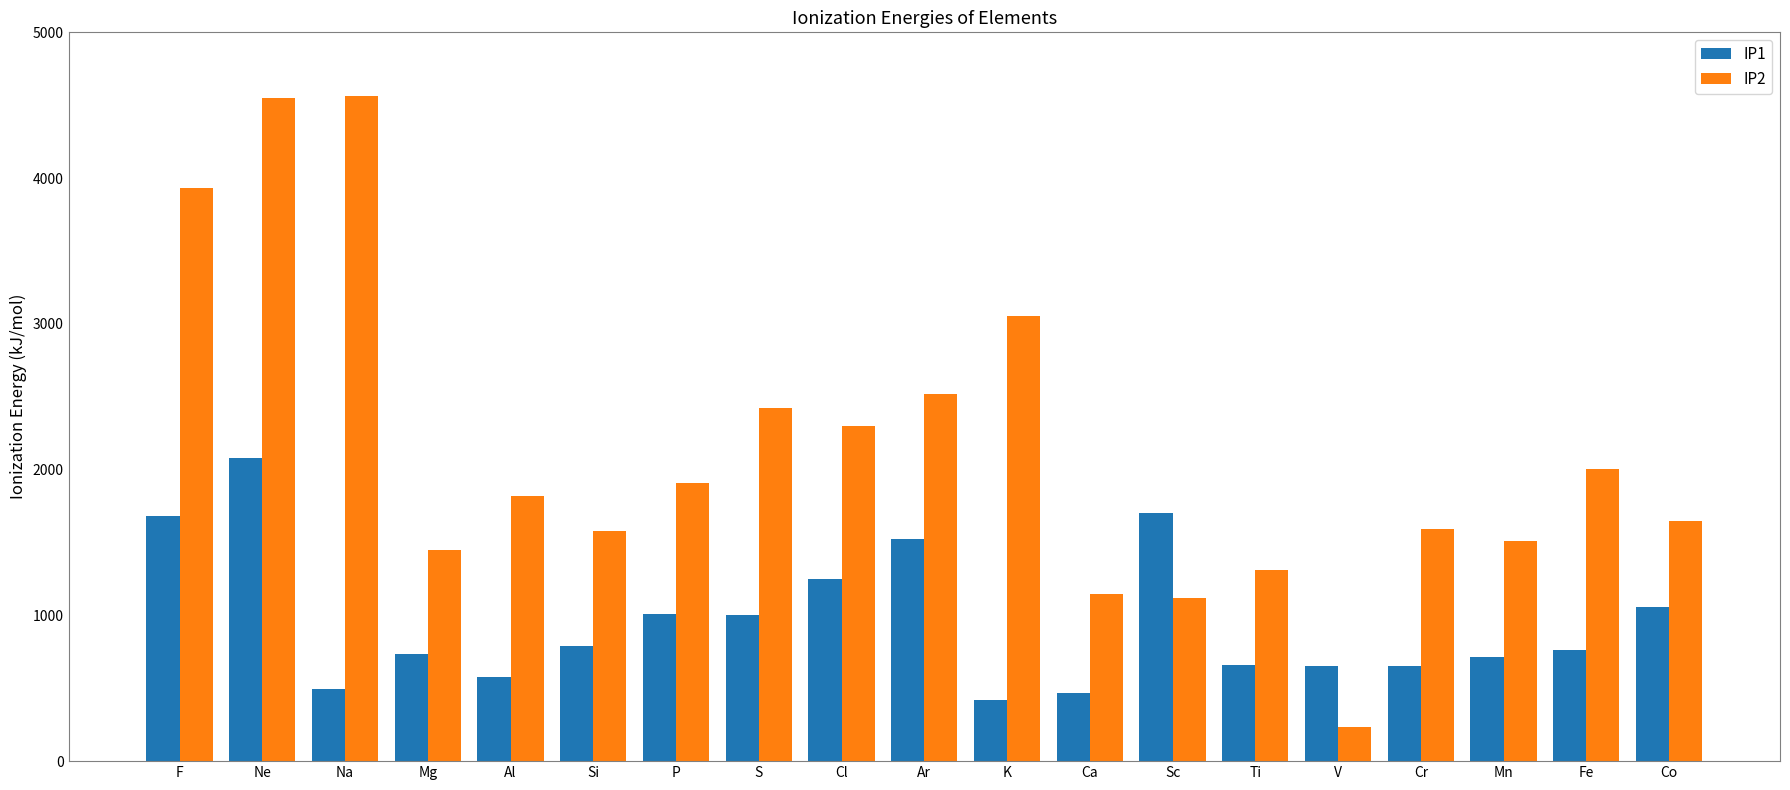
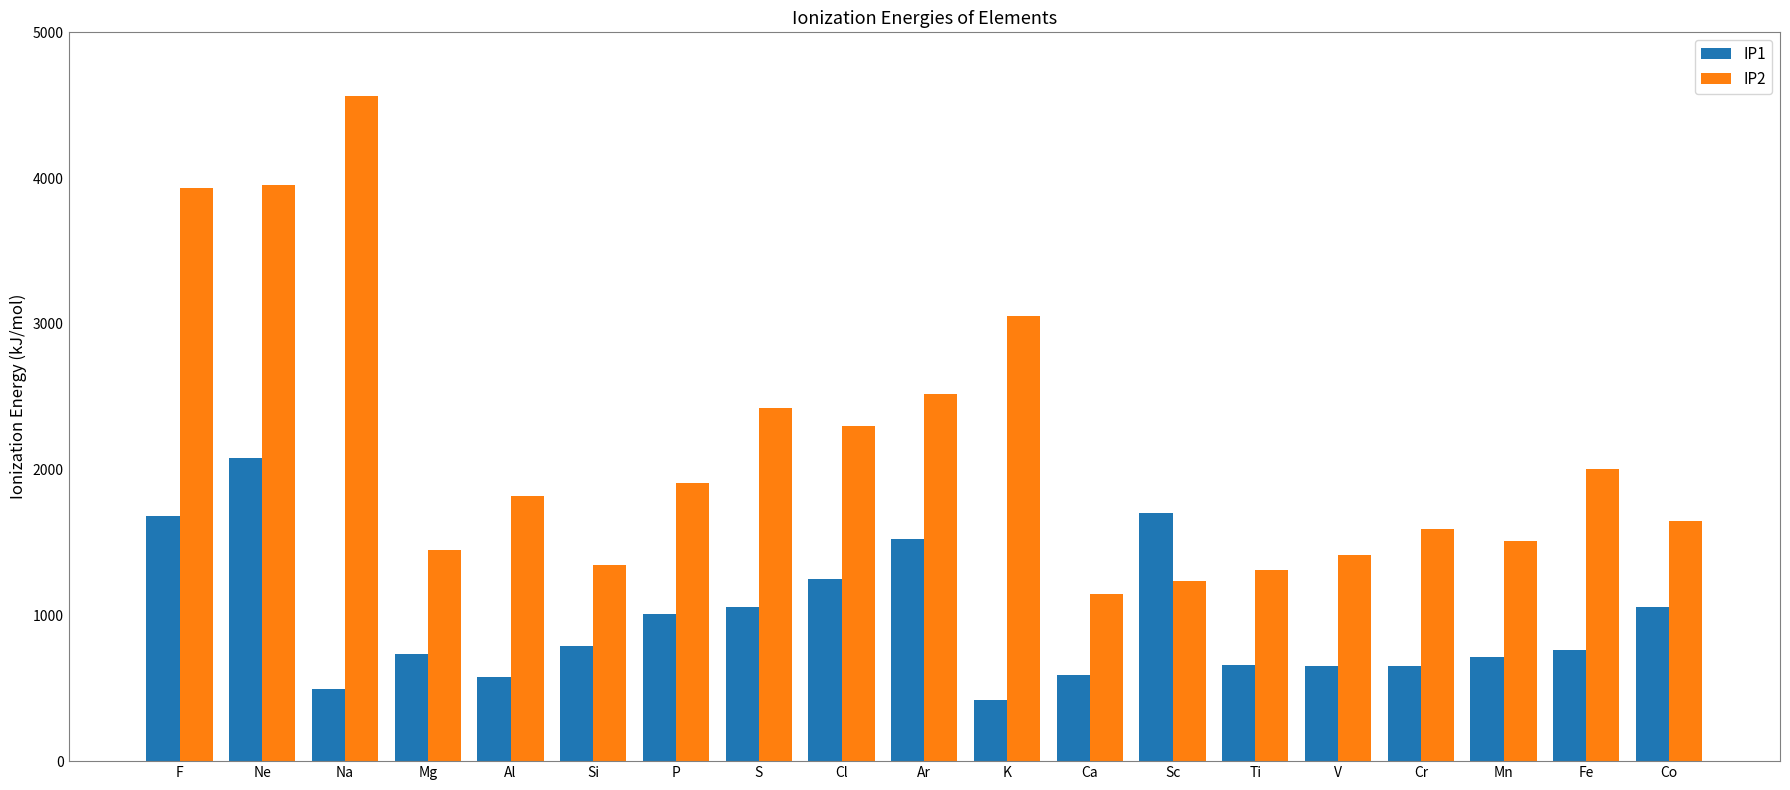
  {
    "IP1": {
      "F": 1680,
      "Ne": 2080,
      "Na": 500,
      "Mg": 740,
      "Al": 580,
      "Si": 790,
      "P": 1010,
-     "S": 1000,
+     "S": 1060,
      "Cl": 1250,
      "Ar": 1520,
      "K": 420,
-     "Ca": 470,
+     "Ca": 590,
      "Sc": 1700,
      "Ti": 660,
      "V": 650,
      "Cr": 650,
      "Mn": 720,
      "Fe": 760,
      "Co": 1060
    },
    "IP2": {
      "F": 3930,
-     "Ne": 4550,
+     "Ne": 3950,
      "Na": 4560,
      "Mg": 1450,
      "Al": 1820,
-     "Si": 1580,
+     "Si": 1350,
      "P": 1910,
      "S": 2420,
      "Cl": 2300,
      "Ar": 2520,
      "K": 3050,
      "Ca": 1150,
-     "Sc": 1120,
+     "Sc": 1230,
      "Ti": 1310,
-     "V": 230,
+     "V": 1410,
      "Cr": 1590,
      "Mn": 1510,
      "Fe": 2000,
      "Co": 1650
    }
  }
